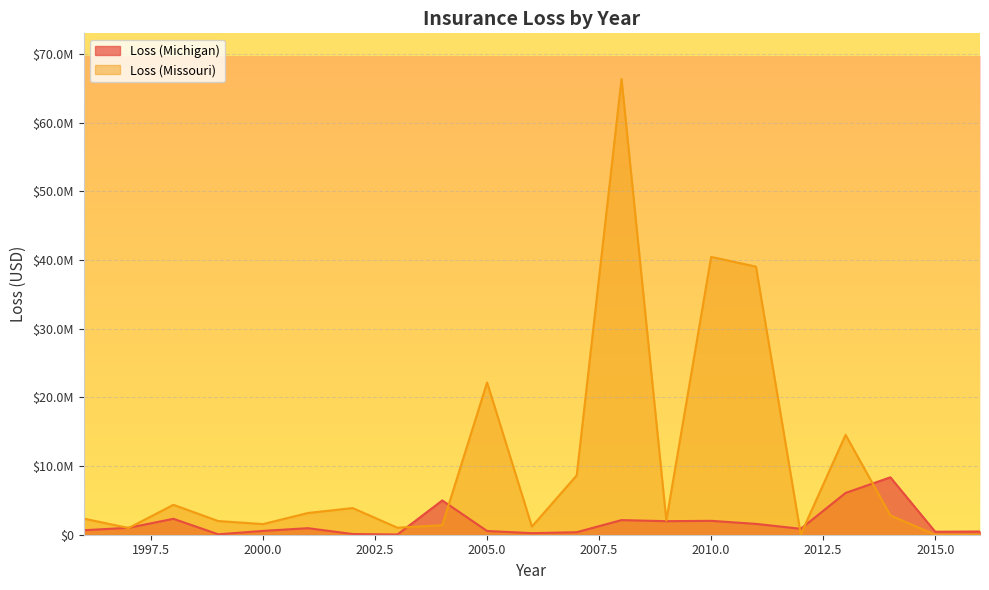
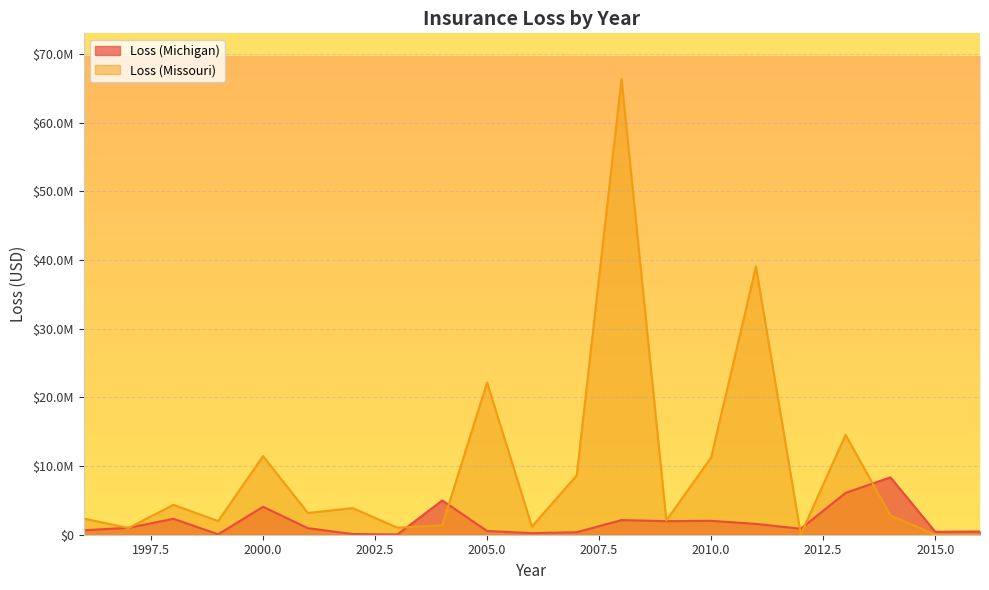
  {
    "Loss (Michigan)": {
-     "2000.0": "$1000000",
+     "2000.0": "$4000000",
      "2005.0": "$1000000",
      "2010.0": "$2000000",
      "2015.0": "$0"
    },
    "Loss (Missouri)": {
-     "2000.0": "$2000000",
+     "2000.0": "$11000000",
      "2005.0": "$22000000",
-     "2010.0": "$40000000",
+     "2010.0": "$11000000",
      "2015.0": "$0"
    }
  }
